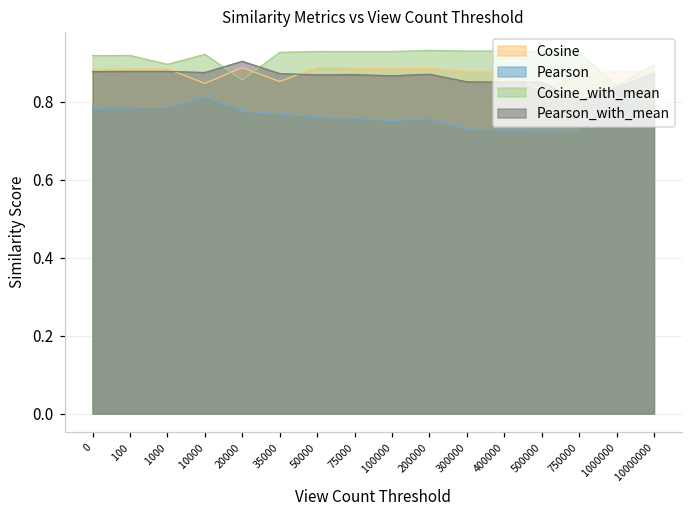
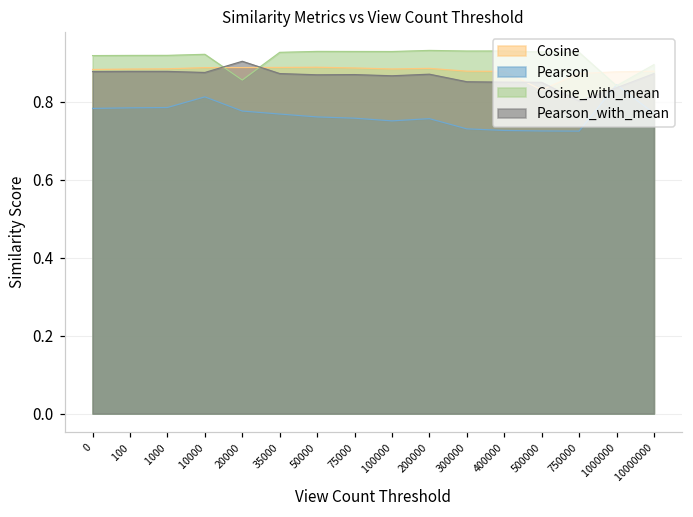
  {
    "Cosine": {
-     "10000": 0.85,
+     "10000": 0.89,
      "20000": 0.89,
-     "35000": 0.85,
+     "35000": 0.89,
      "50000": 0.89,
      "75000": 0.89,
      "100000": 0.88,
      "200000": 0.89,
      "300000": 0.88
    },
    "Pearson": {
      "0": 0.78,
      "100": 0.78,
      "1000": 0.78,
      "10000": 0.81,
      "20000": 0.78,
      "35000": 0.77,
      "50000": 0.76,
      "75000": 0.76,
      "100000": 0.75,
      "200000": 0.76,
      "300000": 0.73,
      "400000": 0.73,
      "500000": 0.72,
      "750000": 0.72
    },
    "Cosine_with_mean": {
      "0": 0.92,
      "100": 0.92,
-     "1000": 0.90,
+     "1000": 0.92,
      "10000": 0.92,
      "20000": 0.86,
      "35000": 0.93,
      "50000": 0.93,
      "75000": 0.93,
      "100000": 0.93,
      "200000": 0.93,
      "300000": 0.93
    },
    "Pearson_with_mean": {
      "10000": 0.87,
      "20000": 0.90,
      "35000": 0.87,
      "50000": 0.87,
      "75000": 0.87,
      "100000": 0.87,
      "200000": 0.87,
      "300000": 0.85
    }
  }
